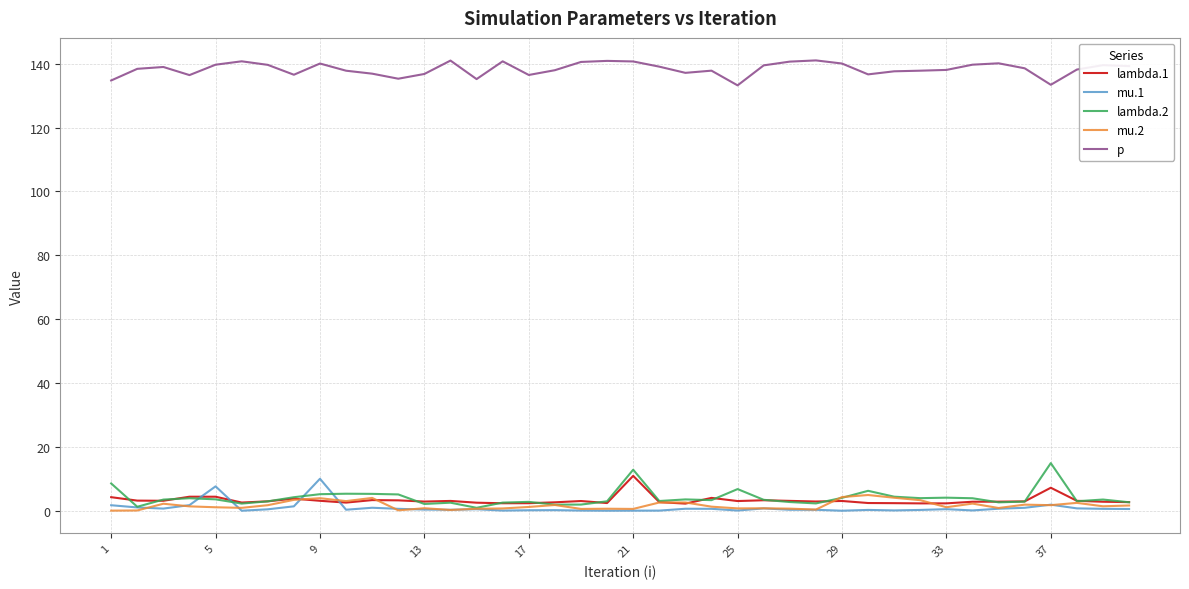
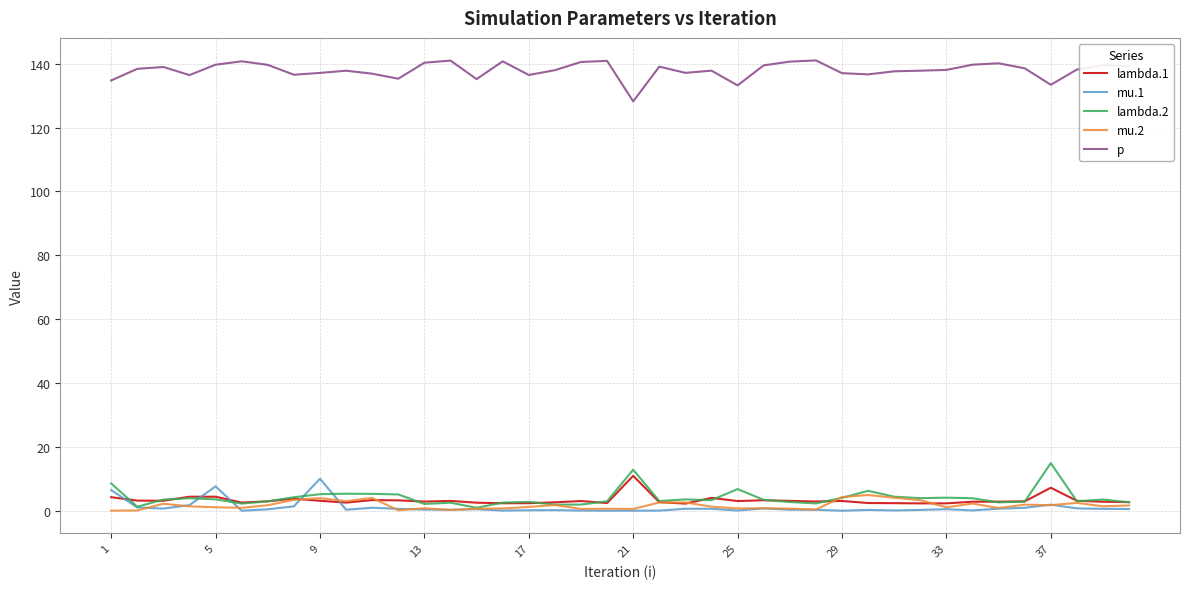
  {
    "lambda.1": {
      "1": 4,
      "5": 4,
      "9": 3,
      "21": 11,
      "25": 3,
      "29": 3,
      "33": 2,
      "37": 7
    },
    "mu.1": {
-     "1": 2,
+     "1": 6,
      "5": 8,
      "9": 10,
      "17": 0,
      "29": 0
    },
    "lambda.2": {
      "1": 9,
      "5": 4,
      "9": 5,
      "21": 13,
      "25": 7,
      "33": 4,
      "37": 15
    },
    "mu.2": {
      "1": 0,
      "5": 1,
      "9": 4,
      "17": 1
    },
    "p": {
      "1": 135,
      "5": 140,
-     "9": 140,
-     "13": 137,
+     "9": 137,
+     "13": 140,
      "17": 136,
-     "21": 141,
+     "21": 128,
      "25": 133,
-     "29": 140,
+     "29": 137,
      "33": 138,
      "37": 133
    }
  }
